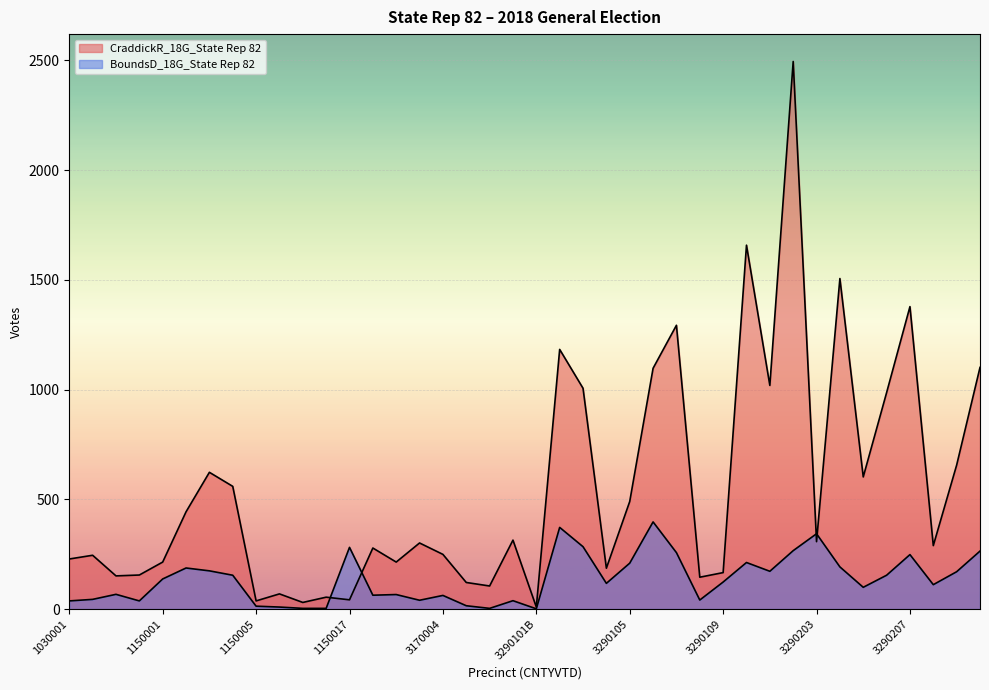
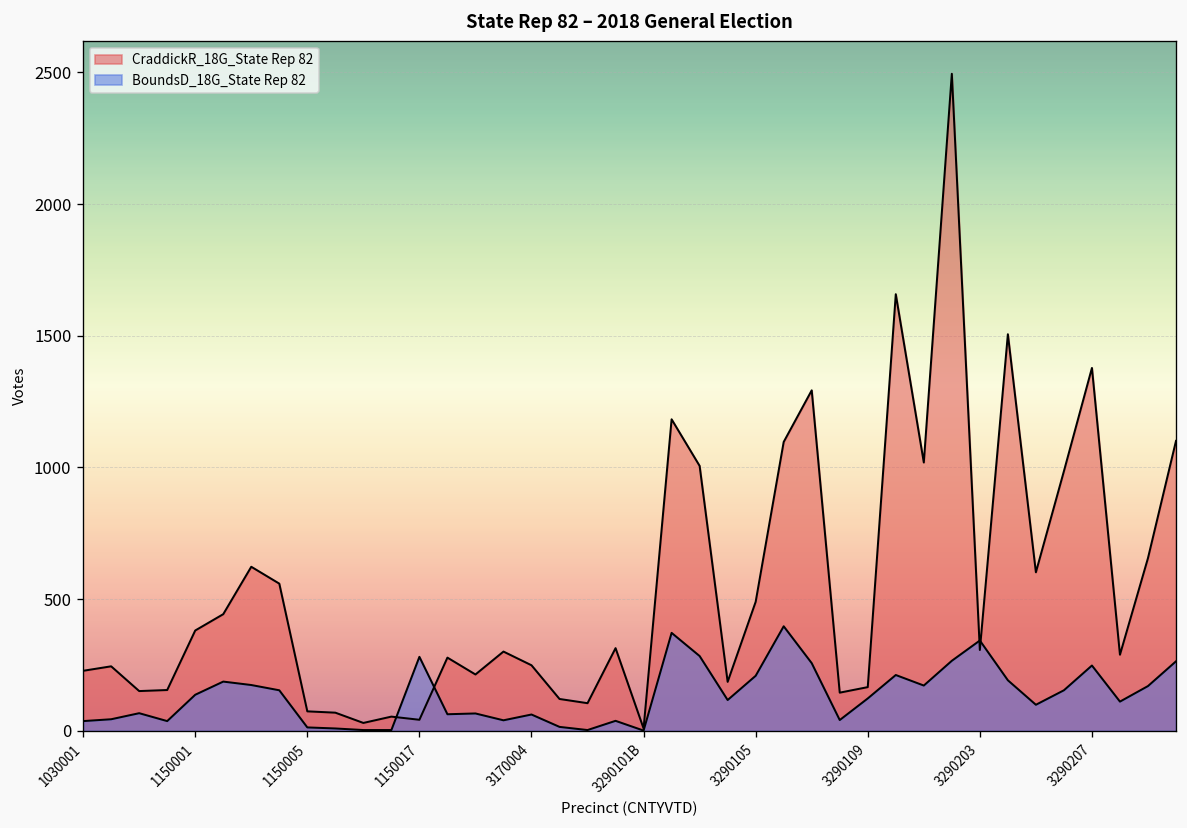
  {
    "CraddickR_18G_State Rep 82": {
      "1030001": 230,
-     "1150001": 210,
-     "1150005": 40,
+     "1150001": 380,
+     "1150005": 70,
      "1150017": 40,
      "3170004": 250,
      "3290105": 490,
      "3290109": 170,
      "3290203": 310,
      "3290207": 1380
    },
    "BoundsD_18G_State Rep 82": {
      "1030001": 40,
      "1150001": 140,
      "1150005": 10,
      "1150017": 280,
      "3170004": 60,
      "3290105": 210,
      "3290109": 120,
      "3290203": 340,
      "3290207": 250
    }
  }
